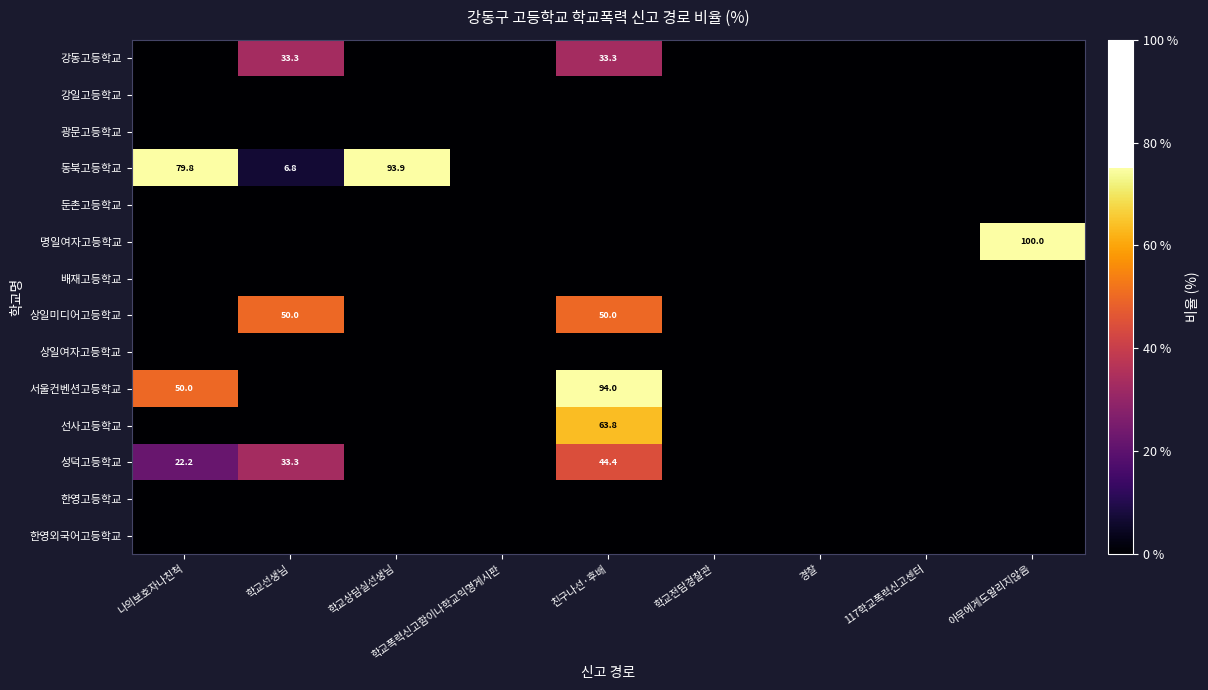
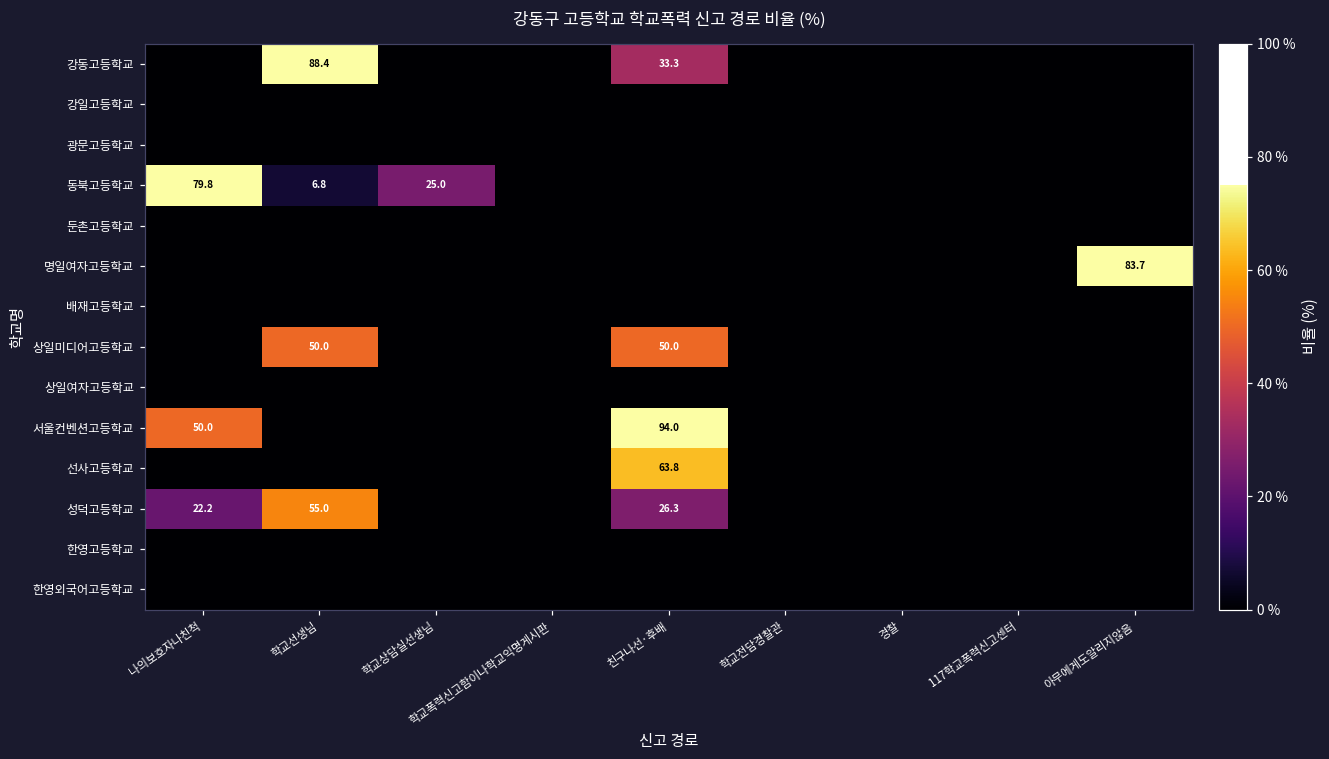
  {
    "강동고등학교": {
-     "학교선생님": 33.3,
+     "학교선생님": 88.4,
      "친구나선·후배": 33.3
    },
    "동북고등학교": {
      "나의보호자나친척": 79.8,
      "학교선생님": 6.8,
-     "학교상담실선생님": 93.9
+     "학교상담실선생님": 25.0
    },
    "명일여자고등학교": {
-     "아무에게도알리지않음": 100.0
+     "아무에게도알리지않음": 83.7
    },
    "상일미디어고등학교": {
      "학교선생님": 50.0,
      "친구나선·후배": 50.0
    },
    "서울컨벤션고등학교": {
      "나의보호자나친척": 50.0,
      "친구나선·후배": 94.0
    },
    "선사고등학교": {
      "친구나선·후배": 63.8
    },
    "성덕고등학교": {
      "나의보호자나친척": 22.2,
-     "학교선생님": 33.3,
-     "친구나선·후배": 44.4
+     "학교선생님": 55.0,
+     "친구나선·후배": 26.3
    }
  }
